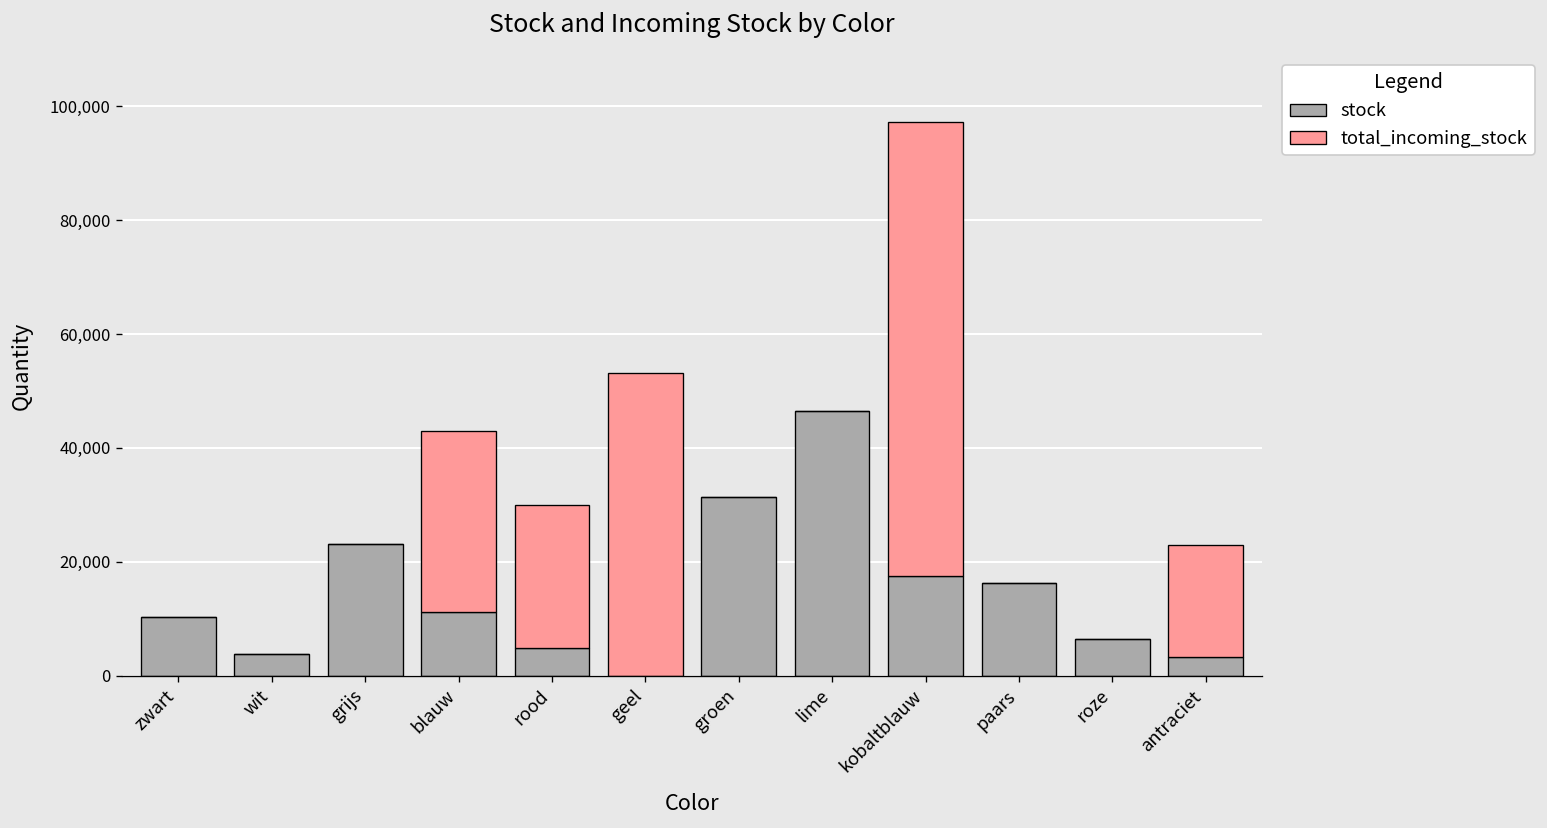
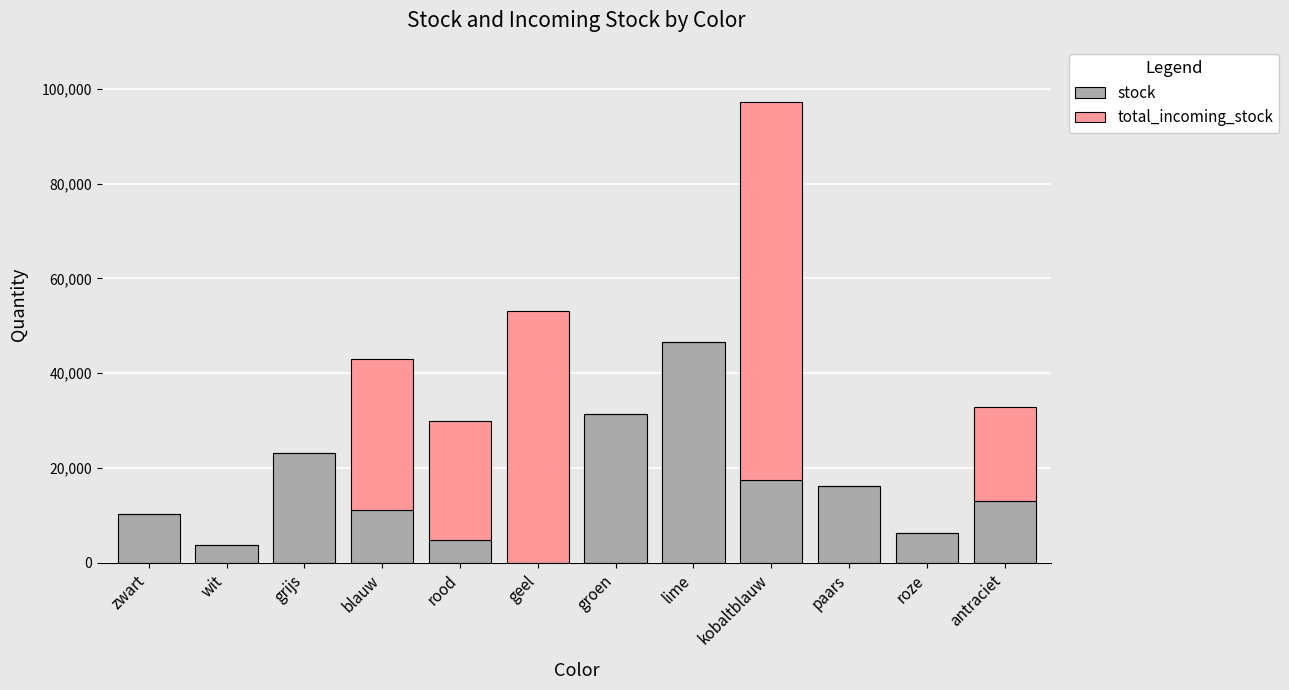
  {
    "stock": {
      "zwart": "10,000",
      "wit": "4,000",
      "grijs": "23,000",
      "blauw": "11,000",
      "rood": "5,000",
      "geel": "0",
      "groen": "31,000",
      "lime": "47,000",
      "kobaltblauw": "17,000",
      "paars": "16,000",
      "roze": "6,000",
-     "antraciet": "3,000"
+     "antraciet": "13,000"
    },
    "total_incoming_stock": {
      "zwart": "0",
      "wit": "0",
      "grijs": "0",
      "blauw": "32,000",
      "rood": "25,000",
      "geel": "53,000",
      "groen": "0",
      "lime": "0",
      "kobaltblauw": "80,000",
      "paars": "0",
      "roze": "0",
      "antraciet": "20,000"
    }
  }
